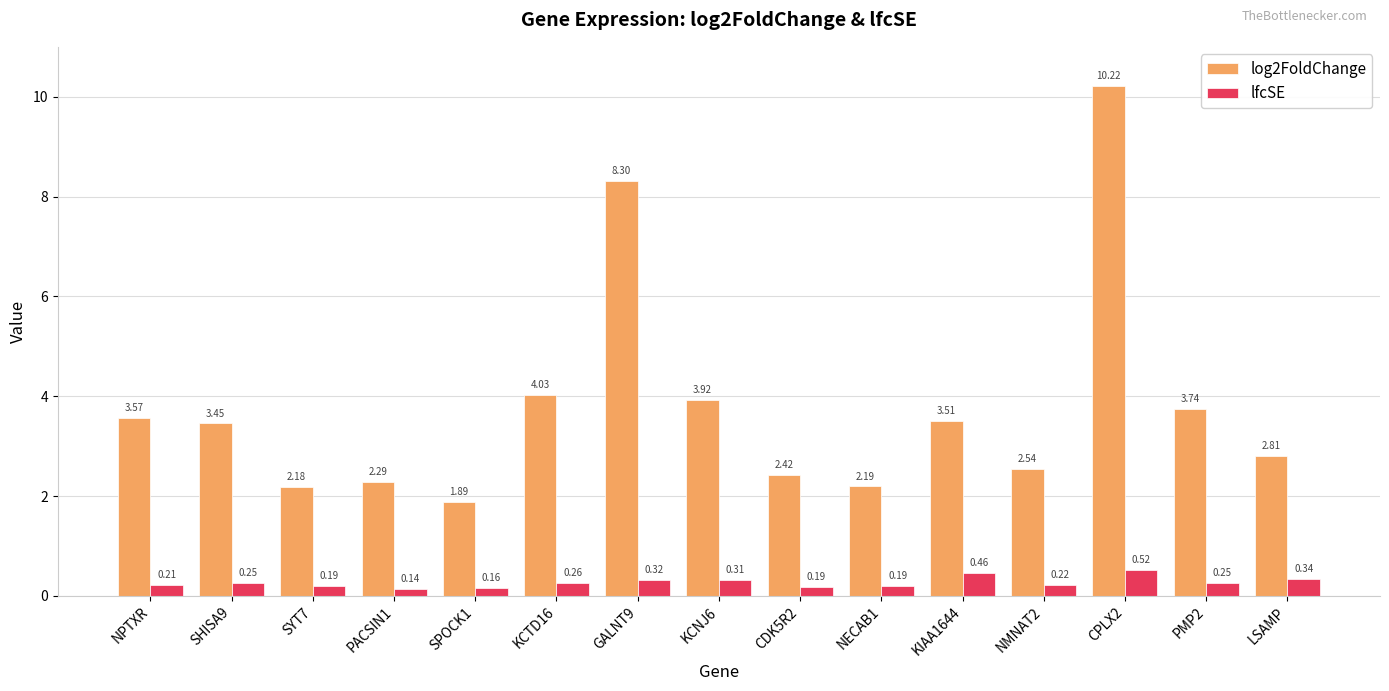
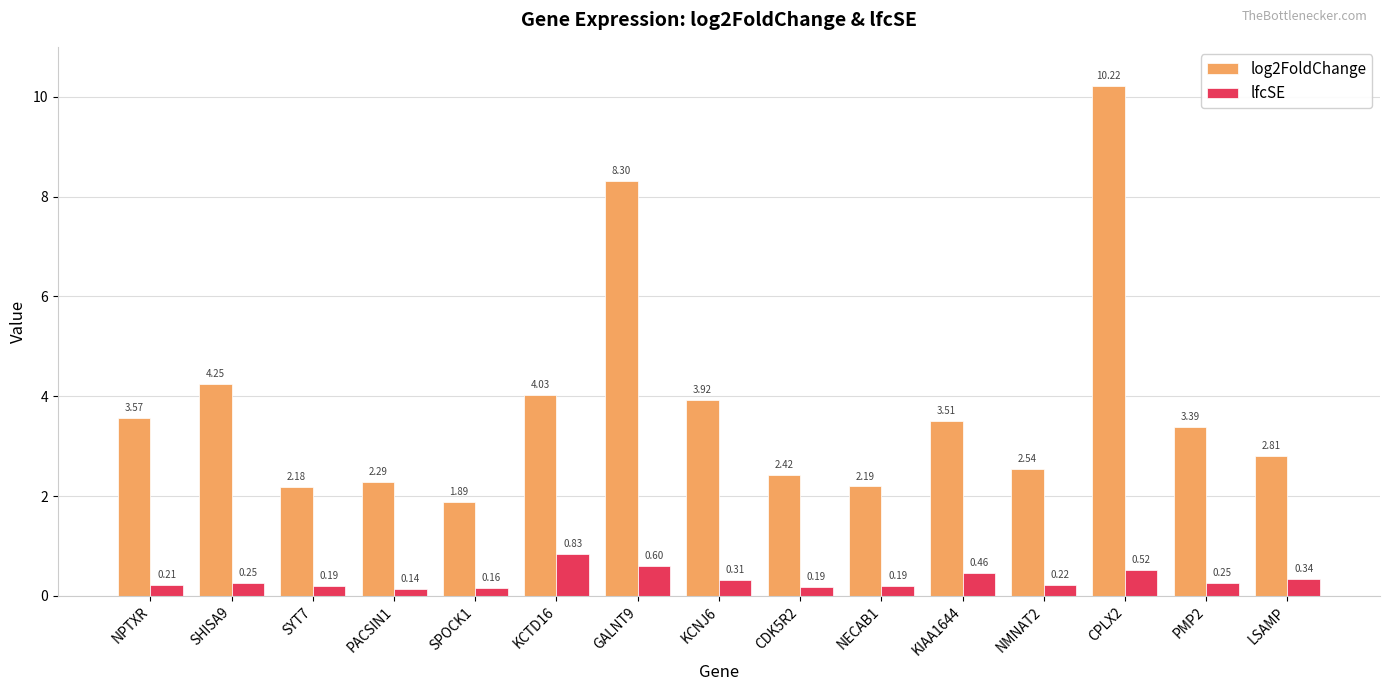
  {
    "log2FoldChange": {
      "NPTXR": 3.57,
-     "SHISA9": 3.45,
+     "SHISA9": 4.25,
      "SYT7": 2.18,
      "PACSIN1": 2.29,
      "SPOCK1": 1.89,
      "KCTD16": 4.03,
      "GALNT9": 8.30,
      "KCNJ6": 3.92,
      "CDK5R2": 2.42,
      "NECAB1": 2.19,
      "KIAA1644": 3.51,
      "NMNAT2": 2.54,
      "CPLX2": 10.22,
-     "PMP2": 3.74,
+     "PMP2": 3.39,
      "LSAMP": 2.81
    },
    "lfcSE": {
      "NPTXR": 0.21,
      "SHISA9": 0.25,
      "SYT7": 0.19,
      "PACSIN1": 0.14,
      "SPOCK1": 0.16,
-     "KCTD16": 0.26,
-     "GALNT9": 0.32,
+     "KCTD16": 0.83,
+     "GALNT9": 0.60,
      "KCNJ6": 0.31,
      "CDK5R2": 0.19,
      "NECAB1": 0.19,
      "KIAA1644": 0.46,
      "NMNAT2": 0.22,
      "CPLX2": 0.52,
      "PMP2": 0.25,
      "LSAMP": 0.34
    }
  }
